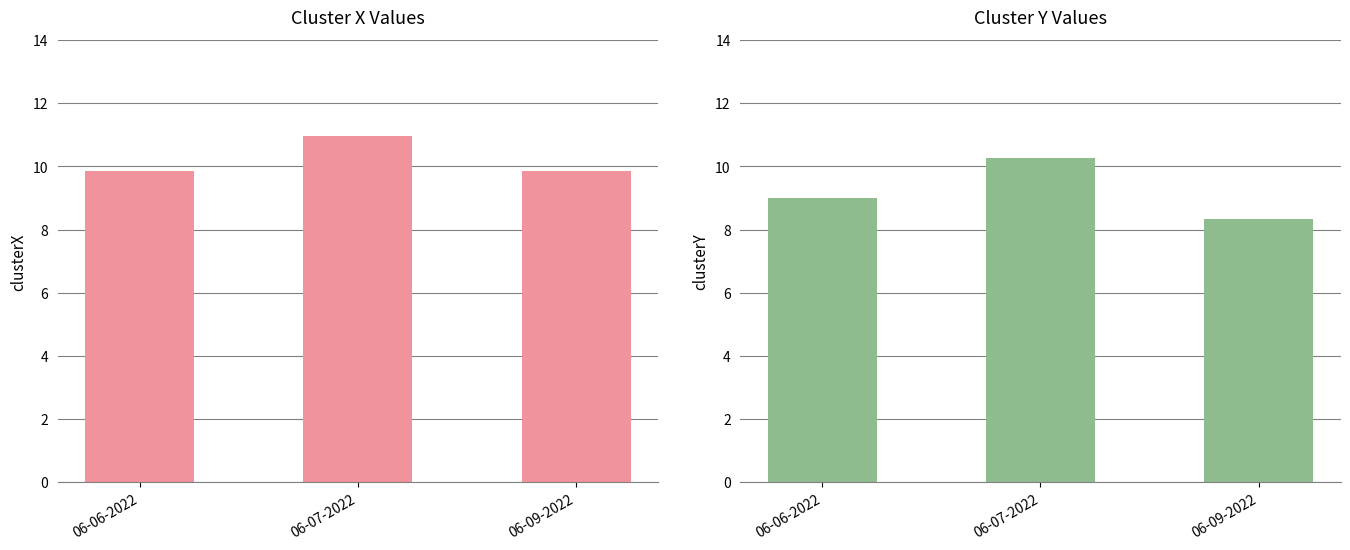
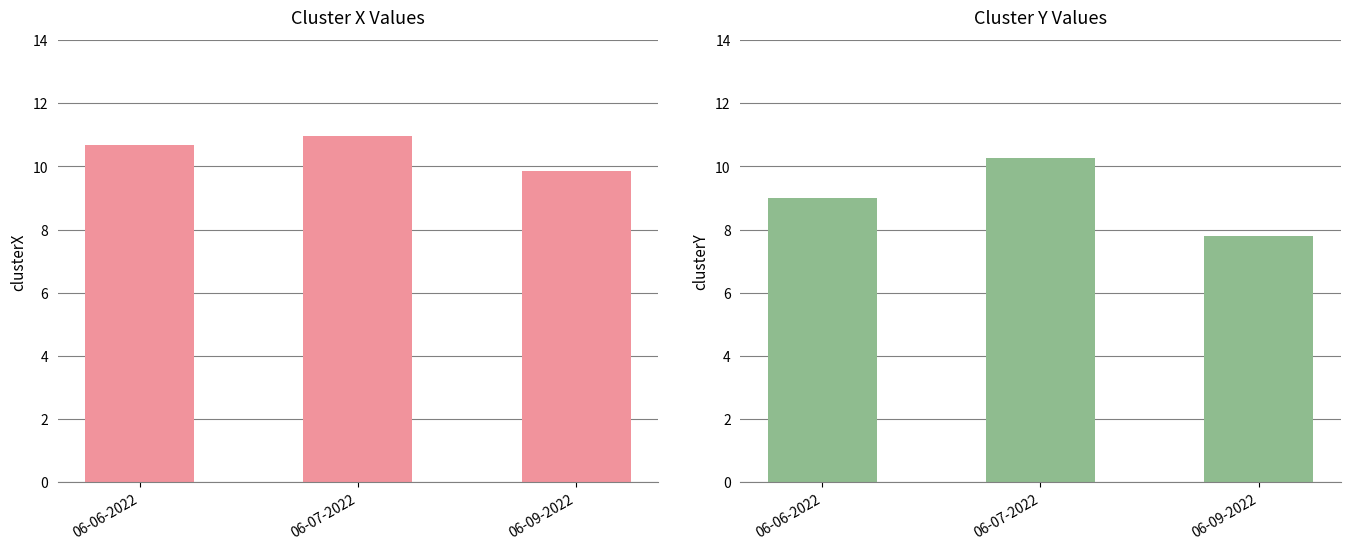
  {
    "Cluster X Values": {
-     "06-06-2022": 9.8,
+     "06-06-2022": 10.7,
      "06-07-2022": 11.0,
      "06-09-2022": 9.8
    },
    "Cluster Y Values": {
      "06-06-2022": 9.0,
      "06-07-2022": 10.3,
-     "06-09-2022": 8.3
+     "06-09-2022": 7.8
    }
  }
